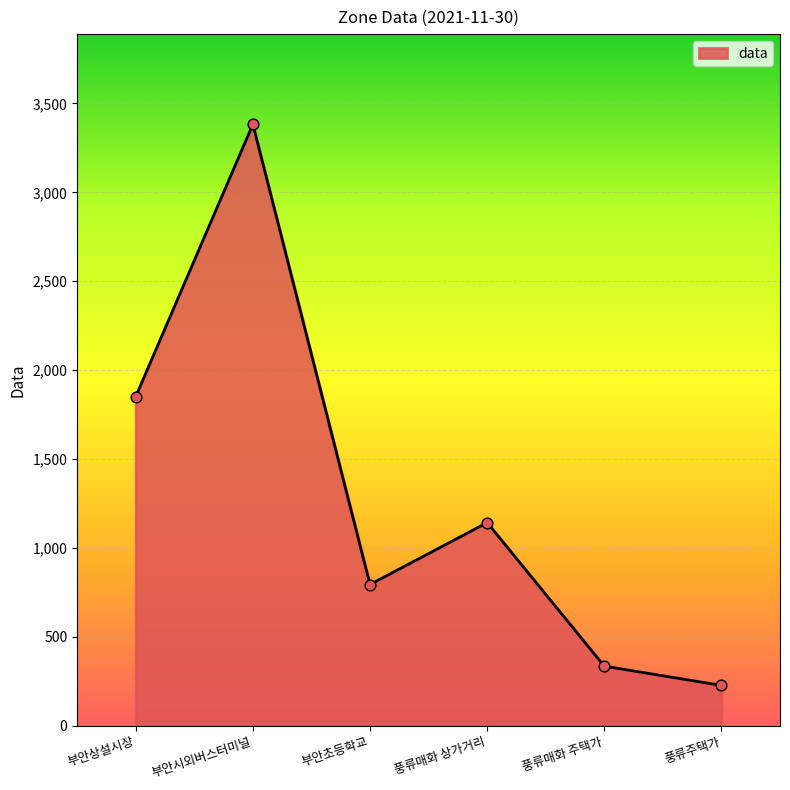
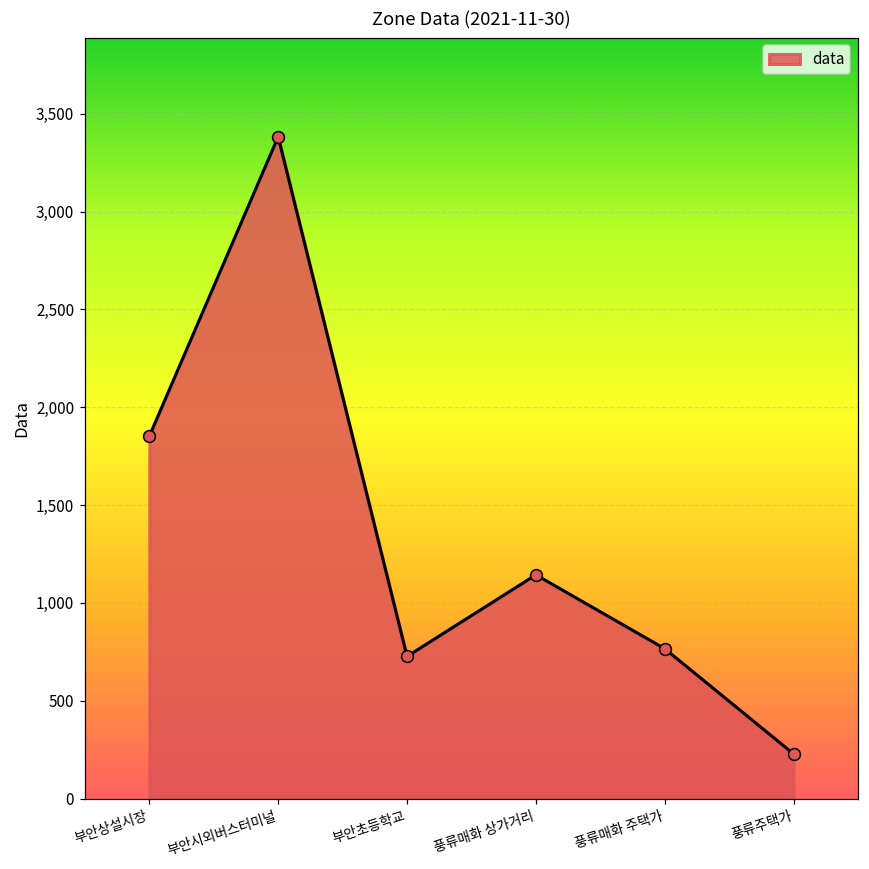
  {
    "부안상설시장": "1,850",
    "부안시외버스터미널": "3,380",
-   "부안초등학교": "800",
+   "부안초등학교": "730",
    "풍류매화 상가거리": "1,140",
-   "풍류매화 주택가": "340",
+   "풍류매화 주택가": "770",
    "풍류주택가": "230"
  }
